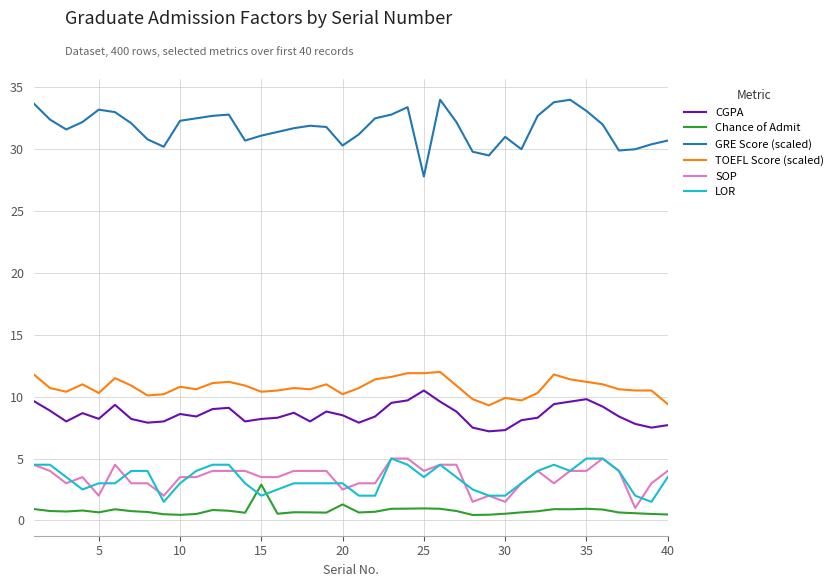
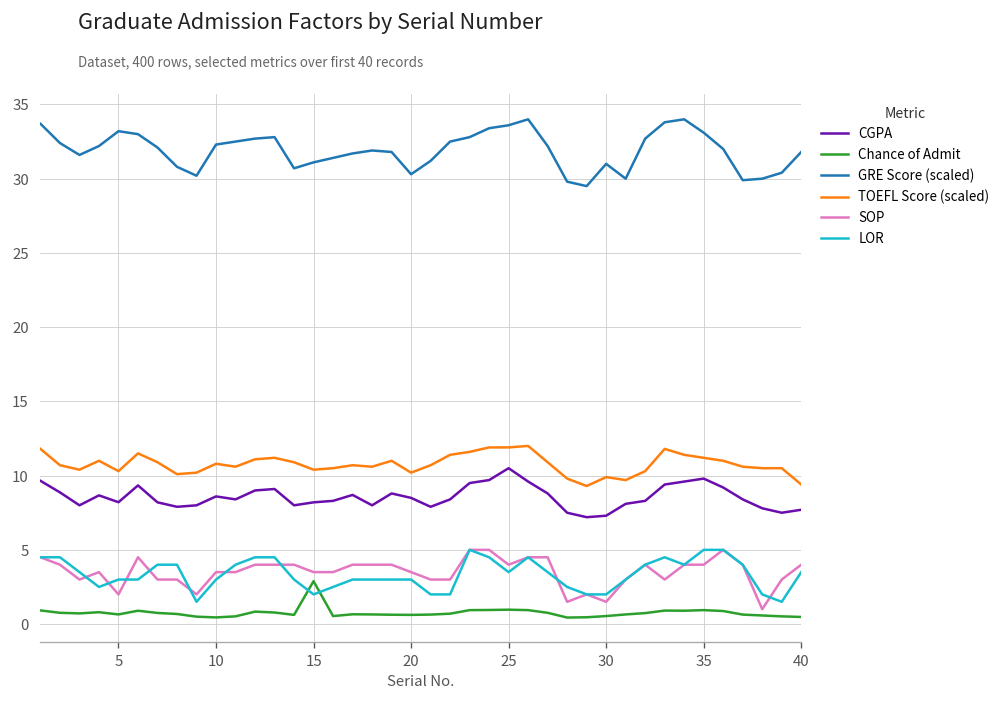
  {
    "CGPA": {
      "5": 8.2,
      "10": 8.6,
      "15": 8.2,
      "20": 8.5,
      "25": 10.5,
      "30": 7.3,
      "35": 9.8,
      "40": 7.7
    },
    "Chance of Admit": {
      "5": 0.7,
      "10": 0.5,
      "15": 2.9,
-     "20": 1.3,
+     "20": 0.6,
      "25": 1.0,
      "30": 0.5,
      "35": 0.9,
      "40": 0.5
    },
    "GRE Score (scaled)": {
      "5": 33.2,
      "10": 32.3,
      "15": 31.1,
      "20": 30.3,
-     "25": 27.8,
+     "25": 33.6,
      "30": 31.0,
      "35": 33.1,
-     "40": 30.7
+     "40": 31.8
    },
    "TOEFL Score (scaled)": {
      "5": 10.3,
      "10": 10.8,
      "15": 10.4,
      "20": 10.2,
      "25": 11.9,
      "30": 9.9,
      "35": 11.2,
      "40": 9.4
    },
    "SOP": {
      "5": 2.0,
      "10": 3.5,
      "15": 3.5,
-     "20": 2.5,
+     "20": 3.5,
      "25": 4.0,
      "30": 1.5,
      "35": 4.0,
      "40": 4.0
    },
    "LOR": {
      "5": 3.0,
      "10": 3.0,
      "15": 2.0,
      "20": 3.0,
      "25": 3.5,
      "30": 2.0,
      "35": 5.0,
      "40": 3.5
    }
  }
